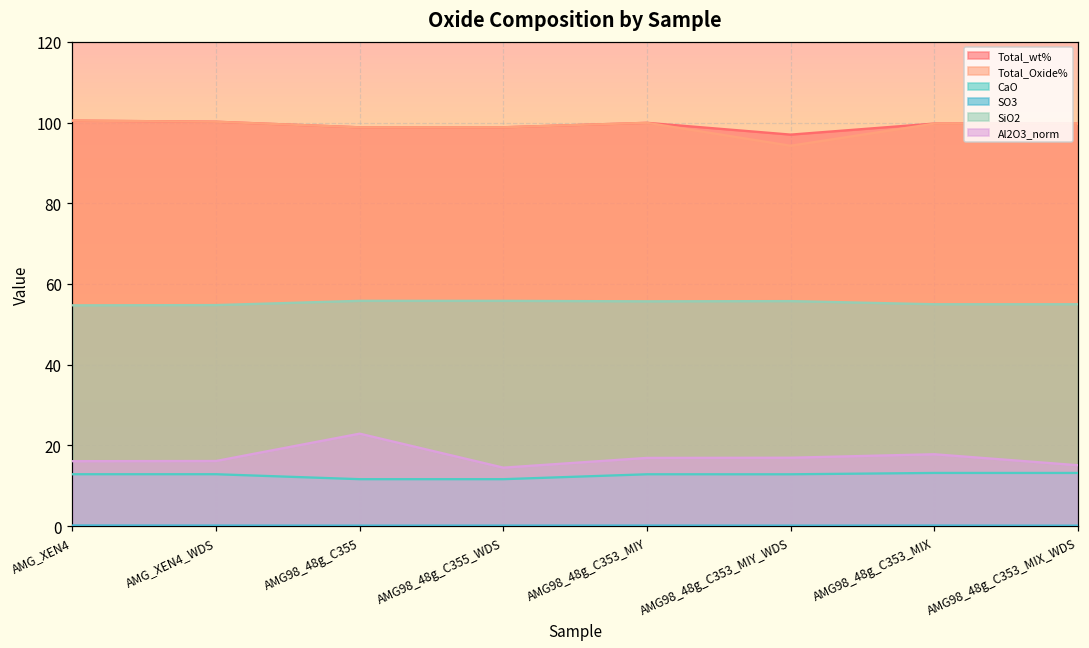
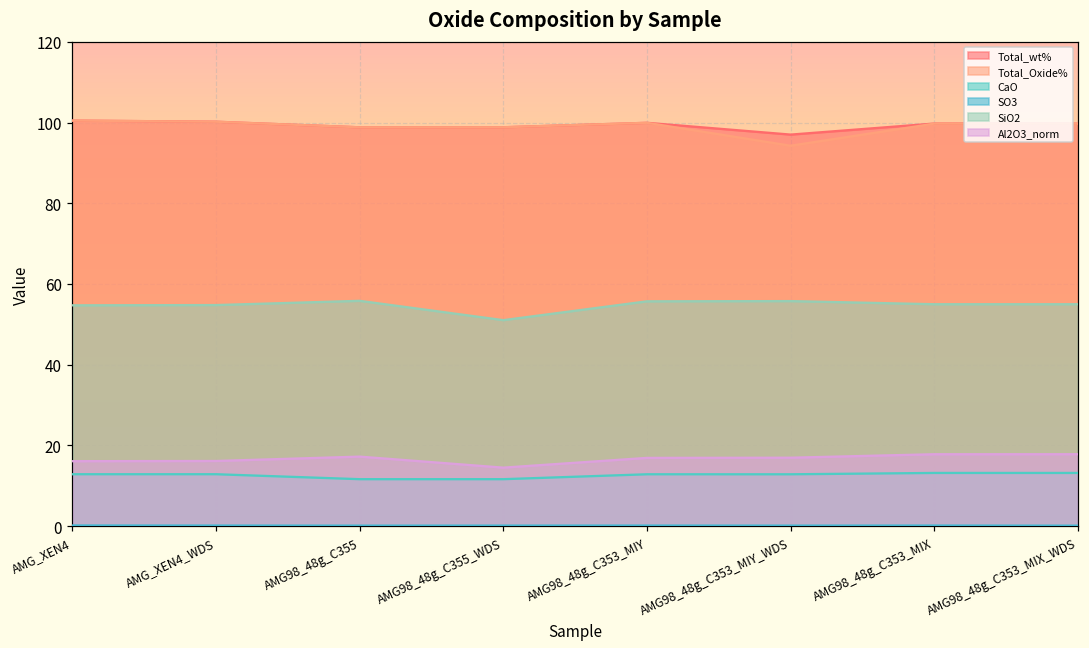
  {
    "SiO2": {
      "AMG_XEN4": 55,
      "AMG_XEN4_WDS": 55,
      "AMG98_48g_C355": 56,
-     "AMG98_48g_C355_WDS": 56,
+     "AMG98_48g_C355_WDS": 51,
      "AMG98_48g_C353_MIY": 56,
      "AMG98_48g_C353_MIY_WDS": 56,
      "AMG98_48g_C353_MIX": 55,
      "AMG98_48g_C353_MIX_WDS": 55
    },
    "Al2O3_norm": {
      "AMG_XEN4": 16,
      "AMG_XEN4_WDS": 16,
-     "AMG98_48g_C355": 23,
+     "AMG98_48g_C355": 17,
      "AMG98_48g_C355_WDS": 15,
      "AMG98_48g_C353_MIY": 17,
      "AMG98_48g_C353_MIY_WDS": 17,
      "AMG98_48g_C353_MIX": 18,
-     "AMG98_48g_C353_MIX_WDS": 15
+     "AMG98_48g_C353_MIX_WDS": 18
    }
  }
